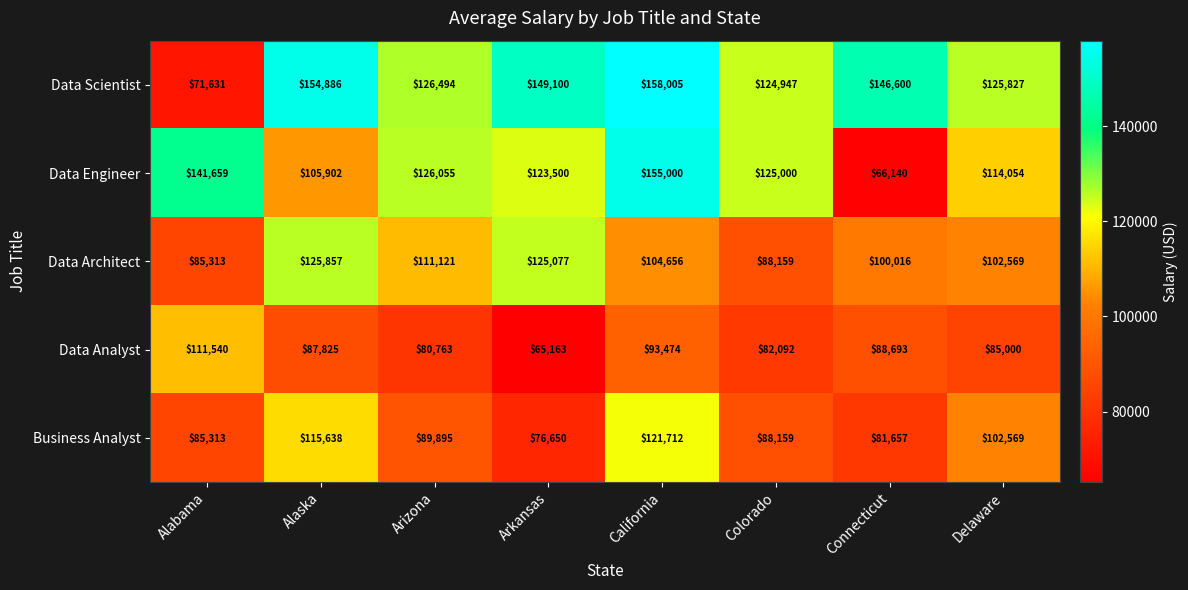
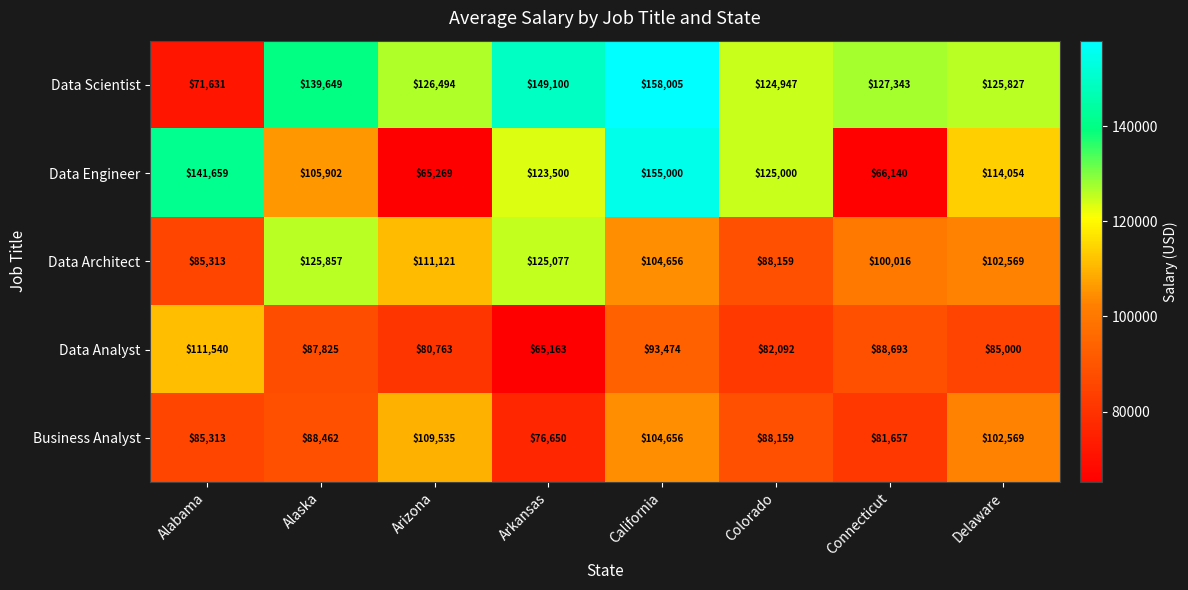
  {
    "Data Scientist": {
      "Alabama": "$71,631",
-     "Alaska": "$154,886",
+     "Alaska": "$139,649",
      "Arizona": "$126,494",
      "Arkansas": "$149,100",
      "California": "$158,005",
      "Colorado": "$124,947",
-     "Connecticut": "$146,600",
+     "Connecticut": "$127,343",
      "Delaware": "$125,827"
    },
    "Data Engineer": {
      "Alabama": "$141,659",
      "Alaska": "$105,902",
-     "Arizona": "$126,055",
+     "Arizona": "$65,269",
      "Arkansas": "$123,500",
      "California": "$155,000",
      "Colorado": "$125,000",
      "Connecticut": "$66,140",
      "Delaware": "$114,054"
    },
    "Data Architect": {
      "Alabama": "$85,313",
      "Alaska": "$125,857",
      "Arizona": "$111,121",
      "Arkansas": "$125,077",
      "California": "$104,656",
      "Colorado": "$88,159",
      "Connecticut": "$100,016",
      "Delaware": "$102,569"
    },
    "Data Analyst": {
      "Alabama": "$111,540",
      "Alaska": "$87,825",
      "Arizona": "$80,763",
      "Arkansas": "$65,163",
      "California": "$93,474",
      "Colorado": "$82,092",
      "Connecticut": "$88,693",
      "Delaware": "$85,000"
    },
    "Business Analyst": {
      "Alabama": "$85,313",
-     "Alaska": "$115,638",
-     "Arizona": "$89,895",
+     "Alaska": "$88,462",
+     "Arizona": "$109,535",
      "Arkansas": "$76,650",
-     "California": "$121,712",
+     "California": "$104,656",
      "Colorado": "$88,159",
      "Connecticut": "$81,657",
      "Delaware": "$102,569"
    }
  }
